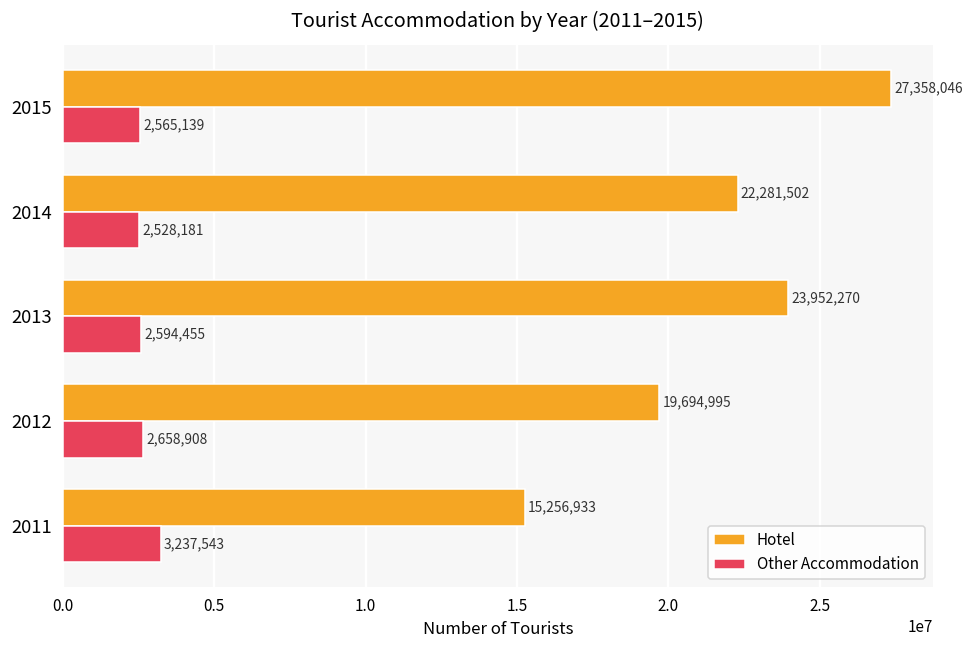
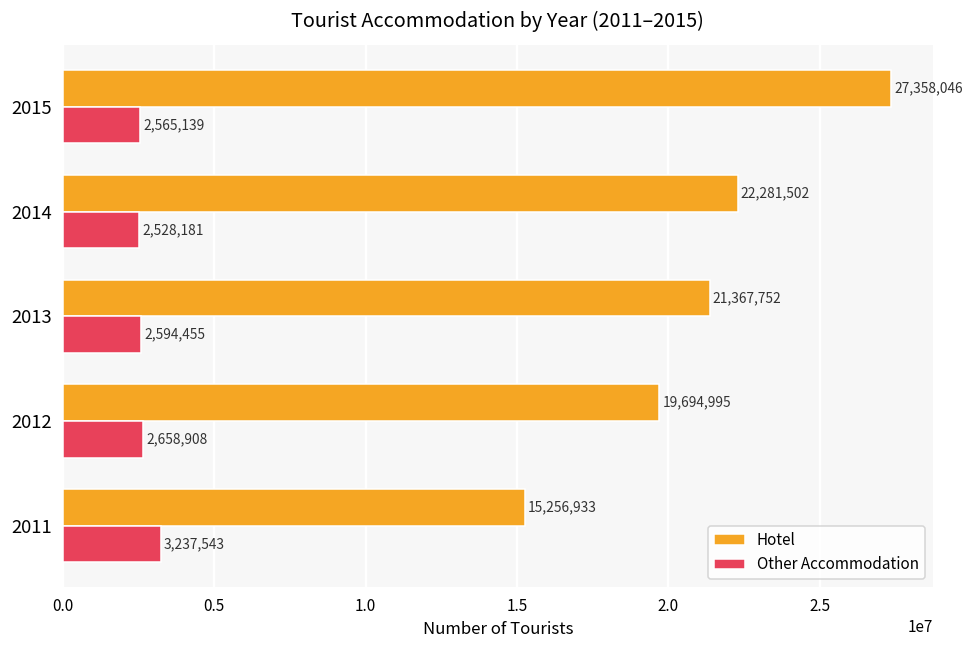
  {
    "Hotel": {
      "2015": "27,358,046",
      "2014": "22,281,502",
-     "2013": "23,952,270",
+     "2013": "21,367,752",
      "2012": "19,694,995",
      "2011": "15,256,933"
    },
    "Other Accommodation": {
      "2015": "2,565,139",
      "2014": "2,528,181",
      "2013": "2,594,455",
      "2012": "2,658,908",
      "2011": "3,237,543"
    }
  }
